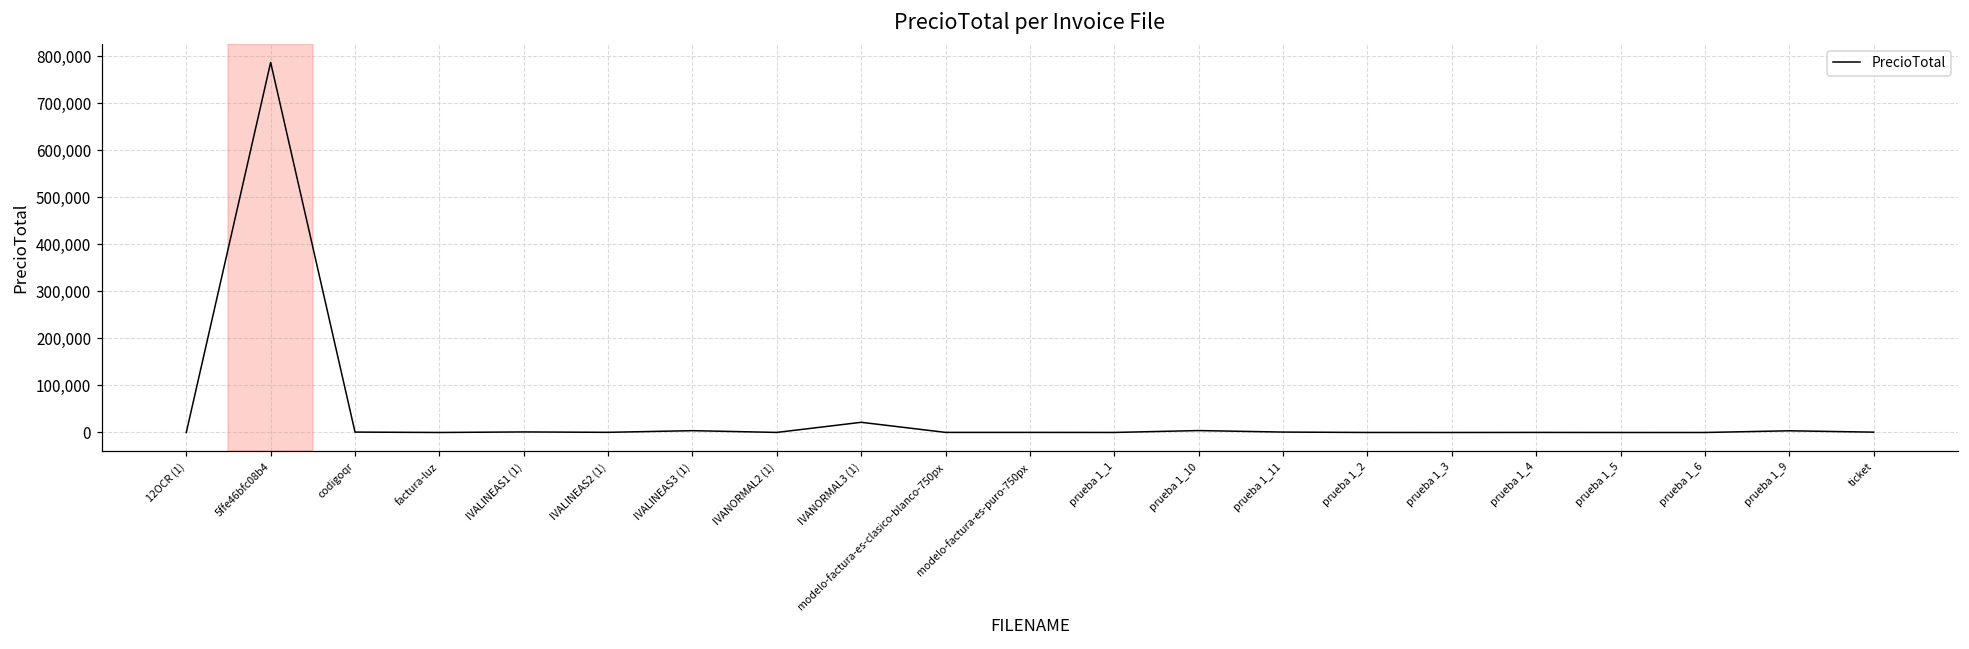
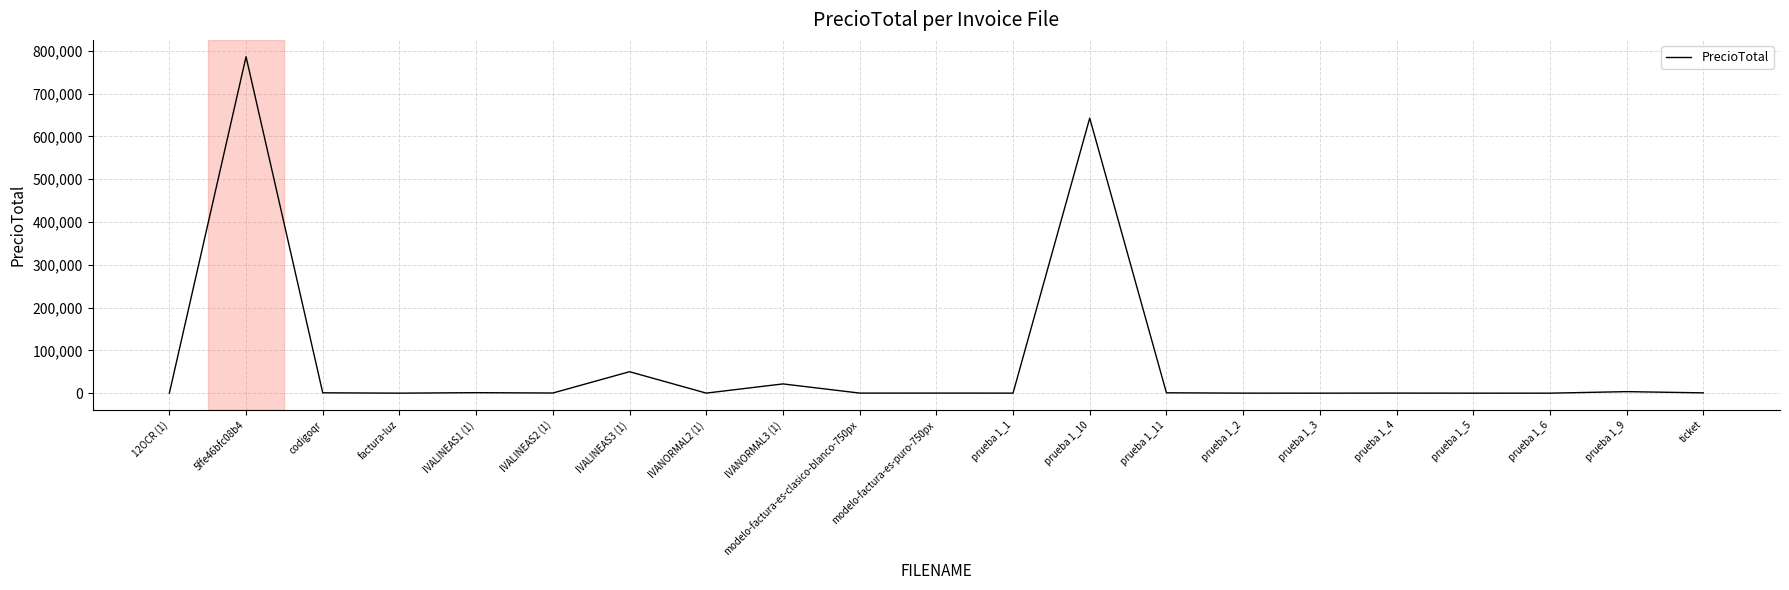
  {
    "12OCR (1)": "0",
    "5ffe46bfc08b4": "790,000",
    "codigoqr": "0",
    "factura-luz": "0",
    "IVALINEAS1 (1)": "0",
    "IVALINEAS2 (1)": "0",
-   "IVALINEAS3 (1)": "0",
+   "IVALINEAS3 (1)": "50,000",
    "IVANORMAL2 (1)": "0",
    "IVANORMAL3 (1)": "20,000",
    "modelo-factura-es-clasico-blanco-750px": "0",
    "modelo-factura-es-puro-750px": "0",
    "prueba 1_1": "0",
-   "prueba 1_10": "0",
+   "prueba 1_10": "640,000",
    "prueba 1_11": "0",
    "prueba 1_2": "0",
    "prueba 1_3": "0",
    "prueba 1_4": "0",
    "prueba 1_5": "0",
    "prueba 1_6": "0",
    "prueba 1_9": "0",
    "ticket": "0"
  }
